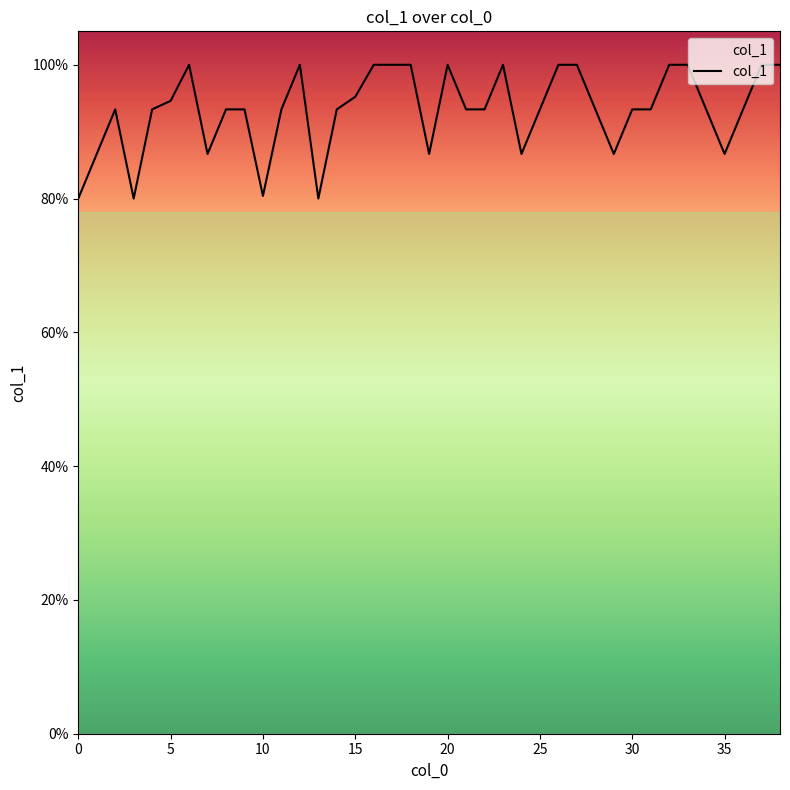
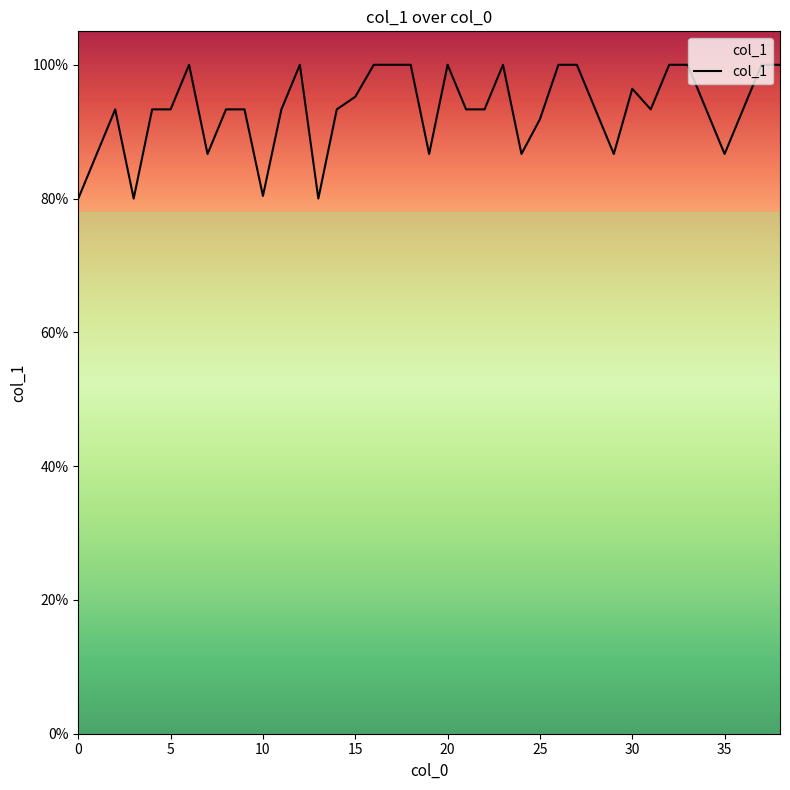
  {
    "0": "80%",
-   "5": "95%",
+   "5": "93%",
    "10": "80%",
    "15": "95%",
    "20": "100%",
-   "25": "93%",
-   "30": "93%",
+   "25": "92%",
+   "30": "96%",
    "35": "87%"
  }
